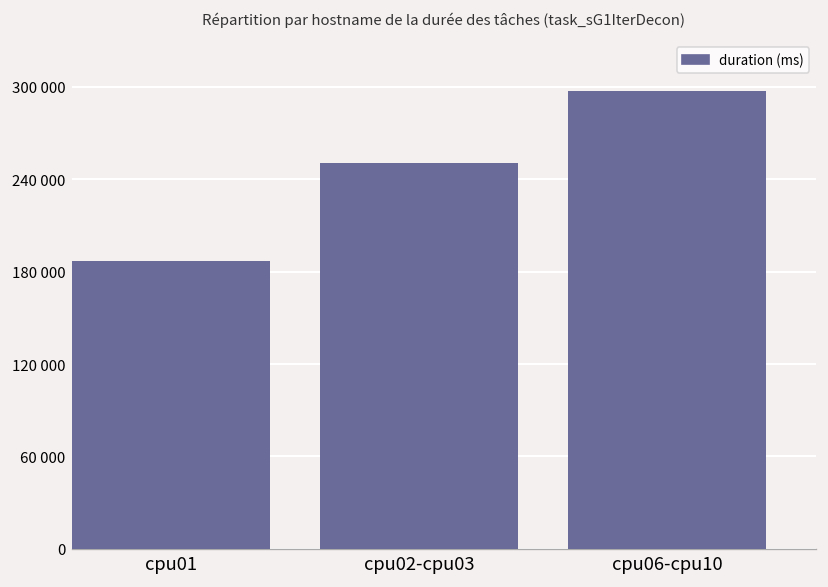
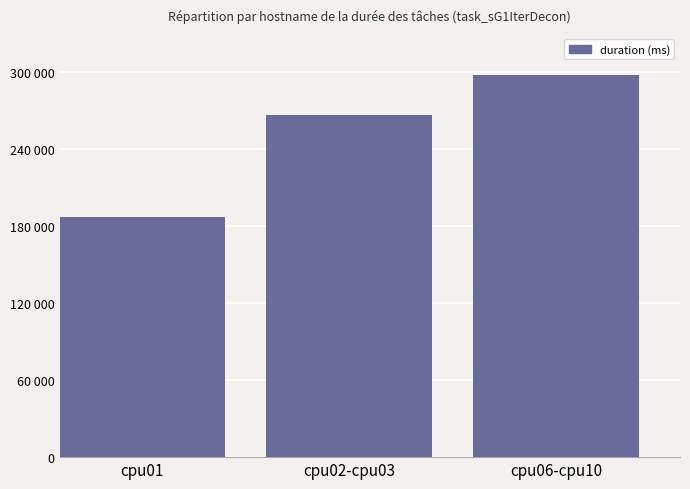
  {
    "cpu01": 187000,
-   "cpu02-cpu03": 251000,
+   "cpu02-cpu03": 267000,
    "cpu06-cpu10": 298000
  }
